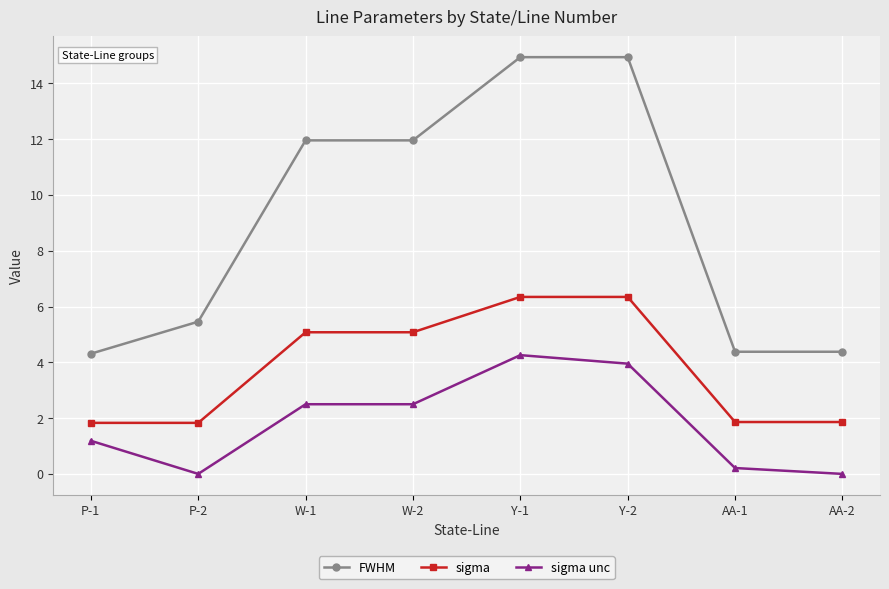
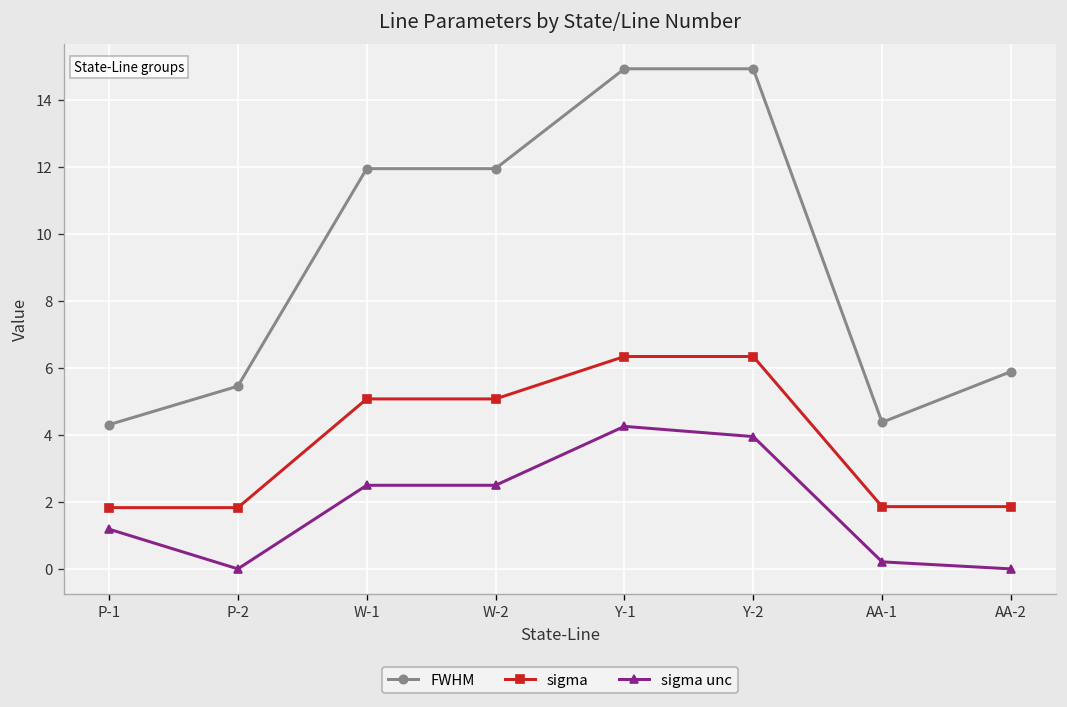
  {
    "FWHM": {
      "P-1": 4.3,
      "P-2": 5.5,
      "W-1": 12.0,
      "W-2": 12.0,
      "Y-1": 14.9,
      "Y-2": 14.9,
      "AA-1": 4.4,
-     "AA-2": 4.4
+     "AA-2": 5.9
    },
    "sigma": {
      "P-1": 1.8,
      "P-2": 1.8,
      "W-1": 5.1,
      "W-2": 5.1,
      "Y-1": 6.3,
      "Y-2": 6.3,
      "AA-1": 1.9,
      "AA-2": 1.9
    },
    "sigma unc": {
      "P-1": 1.2,
      "P-2": 0.0,
      "W-1": 2.5,
      "W-2": 2.5,
      "Y-1": 4.3,
      "Y-2": 4.0,
      "AA-1": 0.2,
      "AA-2": 0.0
    }
  }
